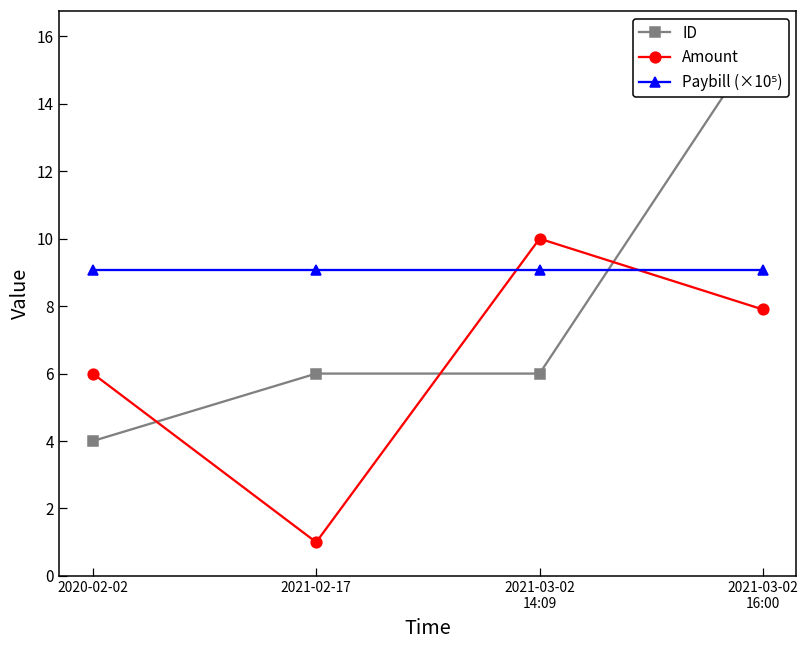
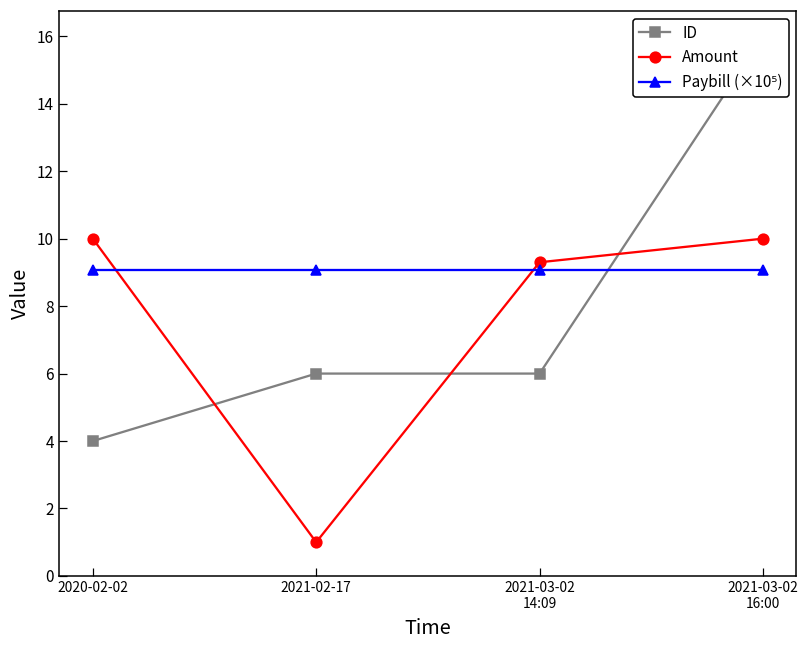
  {
    "ID": {
      "2020-02-02": 4.0,
      "2021-02-17": 6.0,
      "2021-03-02 14:09": 6.0
    },
    "Amount": {
-     "2020-02-02": 6,
+     "2020-02-02": 10,
      "2021-02-17": 1.0,
-     "2021-03-02 14:09": 10.0,
-     "2021-03-02 16:00": 7.9
+     "2021-03-02 14:09": 9.3,
+     "2021-03-02 16:00": 10.0
    },
    "Paybill (×10⁵)": {
      "2020-02-02": 9.1,
      "2021-02-17": 9.1,
      "2021-03-02 14:09": 9.1,
      "2021-03-02 16:00": 9.1
    }
  }
